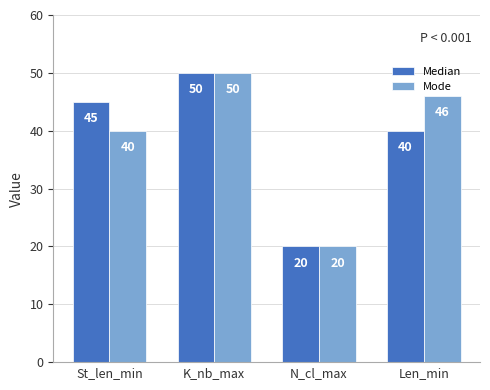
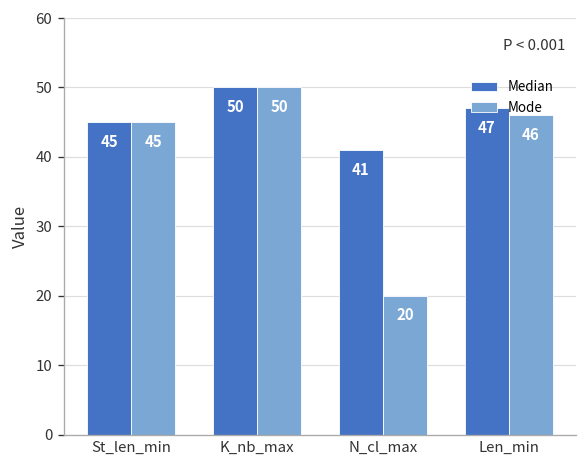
  {
    "Median": {
      "St_len_min": 45,
      "K_nb_max": 50,
-     "N_cl_max": 20,
-     "Len_min": 40
+     "N_cl_max": 41,
+     "Len_min": 47
    },
    "Mode": {
-     "St_len_min": 40,
+     "St_len_min": 45,
      "K_nb_max": 50,
      "N_cl_max": 20,
      "Len_min": 46
    }
  }
